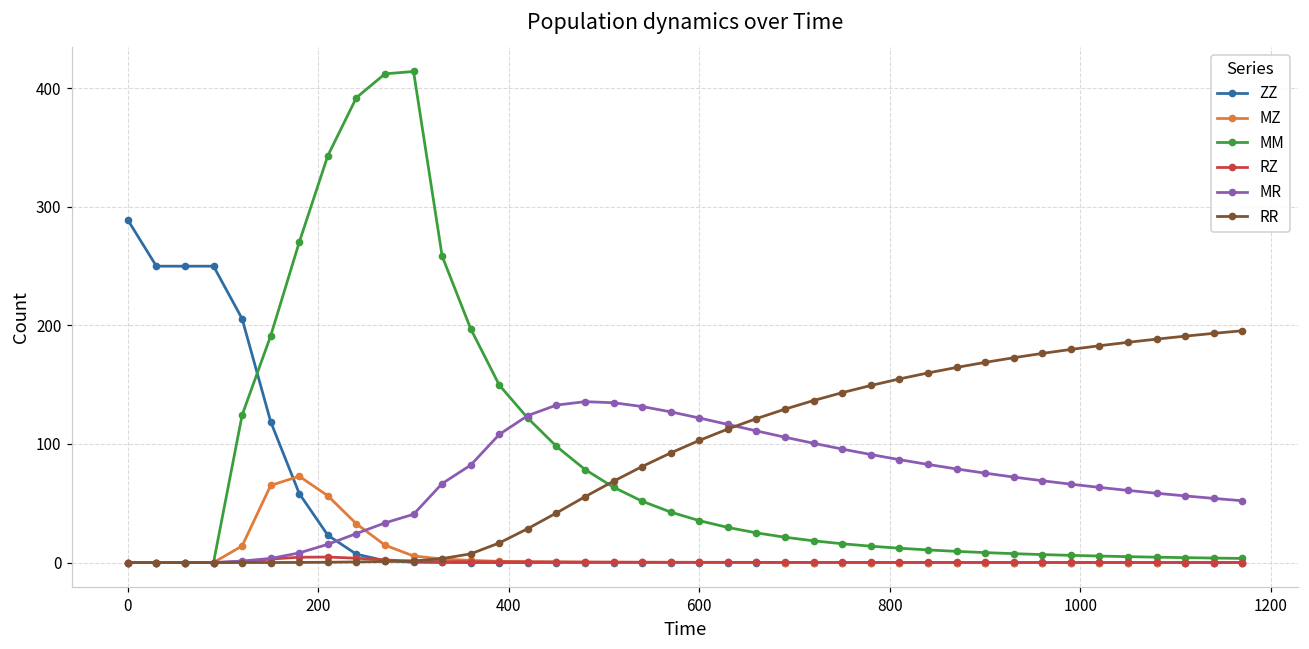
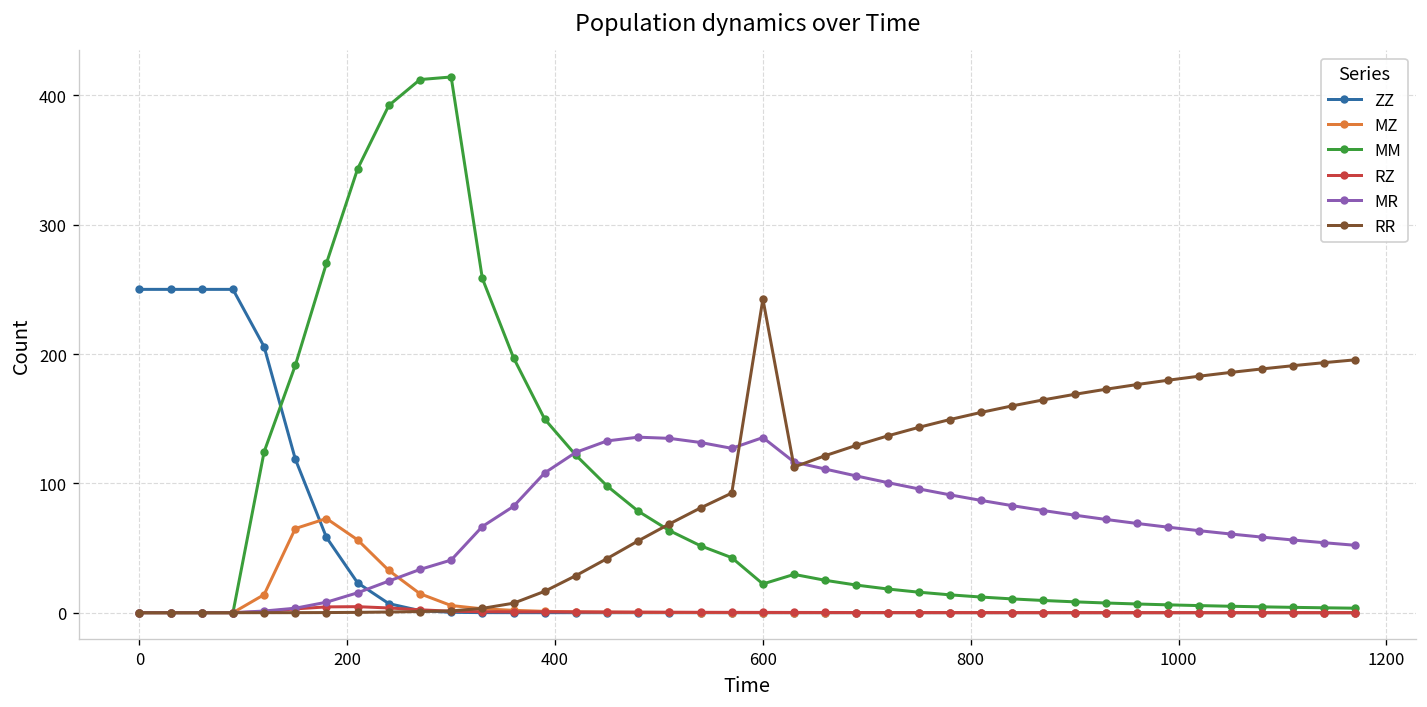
  {
    "ZZ": {
-     "0": 289
+     "0": 250
    },
    "MM": {
-     "600": 35
+     "600": 22
    },
    "MR": {
-     "600": 122
+     "600": 135
    },
    "RR": {
-     "600": 103
+     "600": 243
    }
  }
